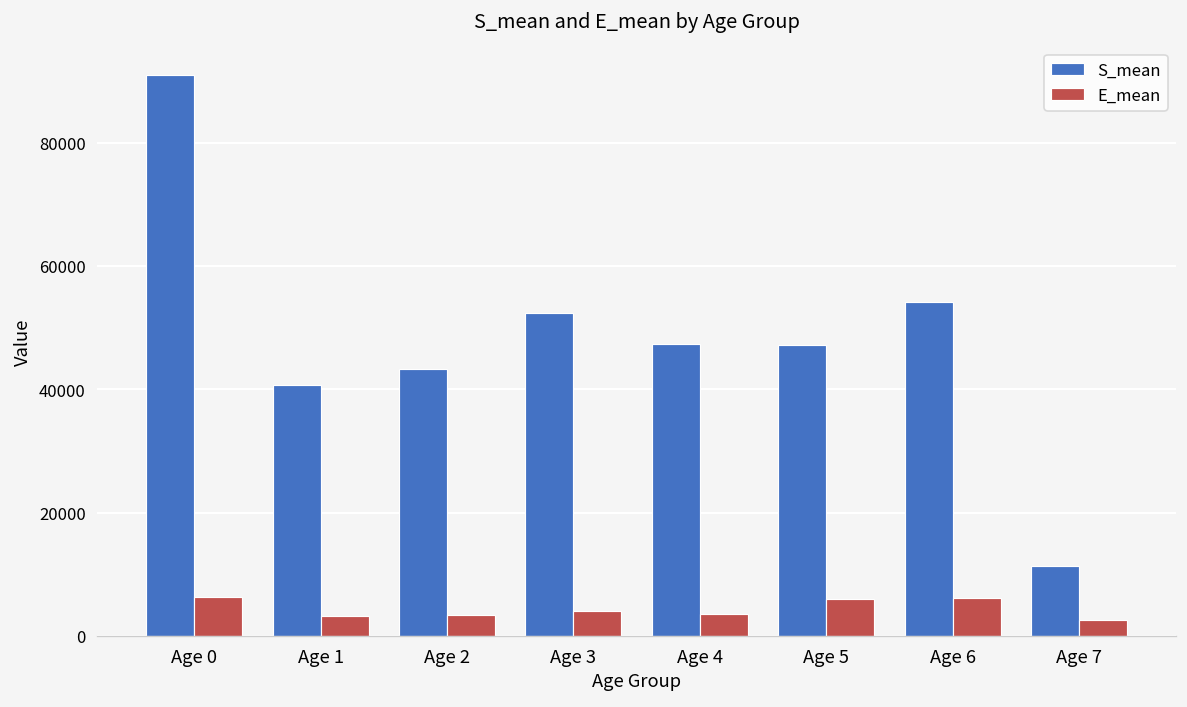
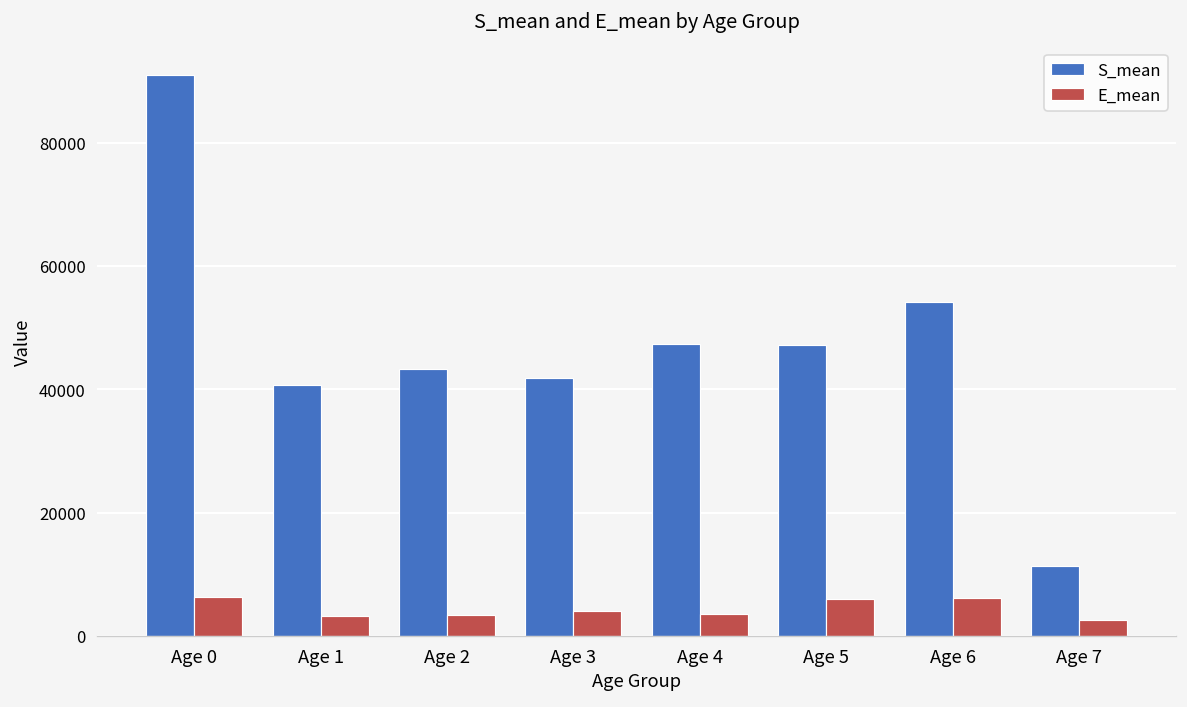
  {
    "S_mean": {
      "Age 0": 91000,
      "Age 1": 41000,
      "Age 2": 43000,
-     "Age 3": 52000,
+     "Age 3": 42000,
      "Age 4": 47000,
      "Age 5": 47000,
      "Age 6": 54000,
      "Age 7": 11000
    },
    "E_mean": {
      "Age 0": 6000,
      "Age 1": 3000,
      "Age 2": 3000,
      "Age 3": 4000,
      "Age 4": 4000,
      "Age 5": 6000,
      "Age 6": 6000,
      "Age 7": 3000
    }
  }
